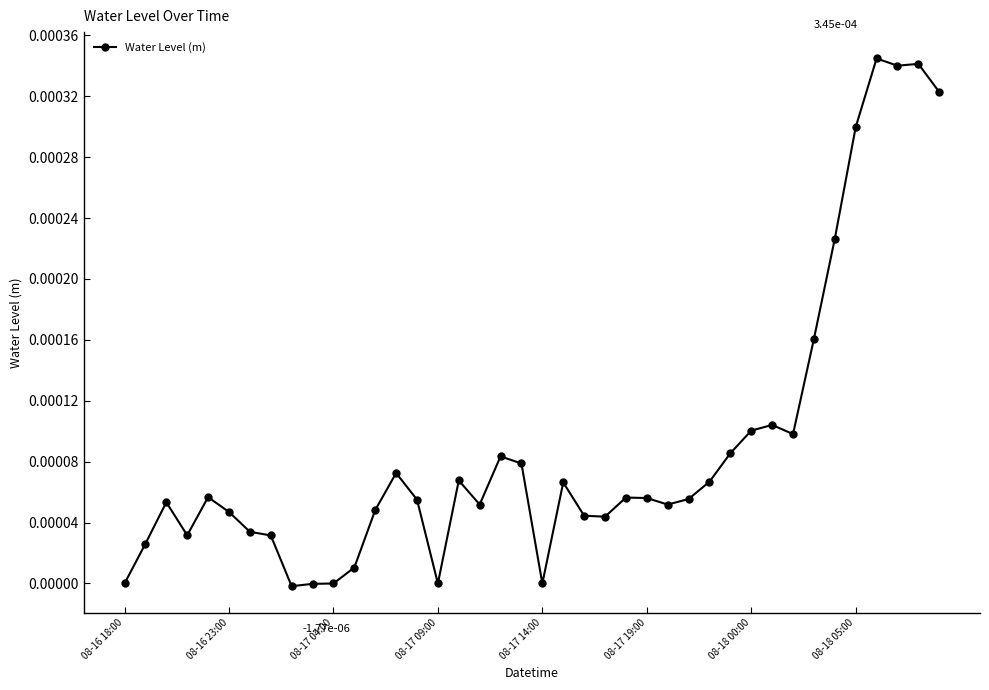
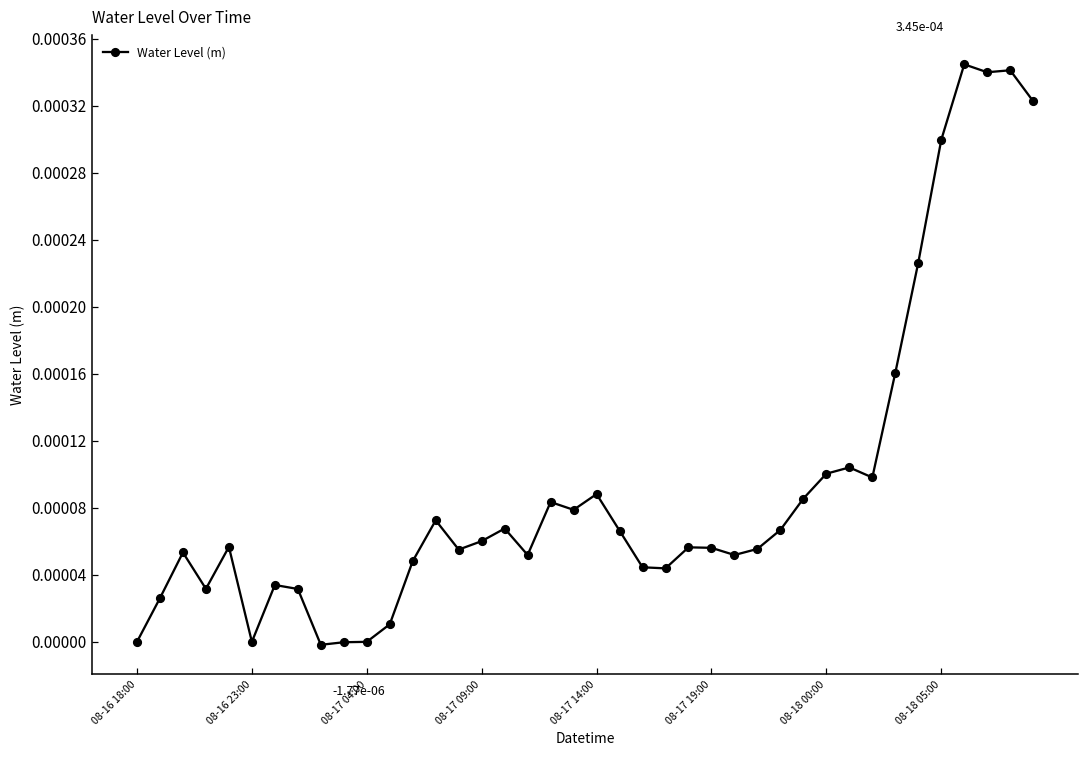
  {
    "08-16 18:00": 0.00000,
-   "08-16 23:00": 0.00005,
+   "08-16 23:00": 0.00000,
    "08-17 04:00": 0.00000,
-   "08-17 09:00": 0.0000,
-   "08-17 14:00": 0.0000,
+   "08-17 09:00": 0.0001,
+   "08-17 14:00": 0.0001,
    "08-17 19:00": 0.000056,
    "08-18 00:00": 0.00010,
    "08-18 05:00": 0.00030
  }
